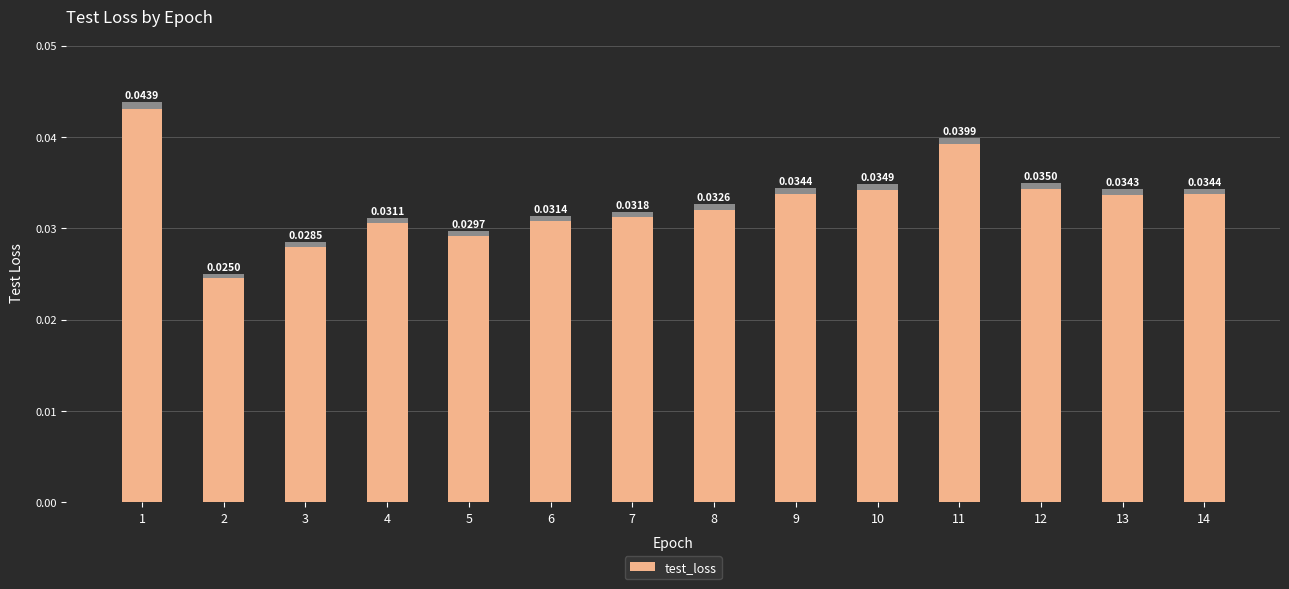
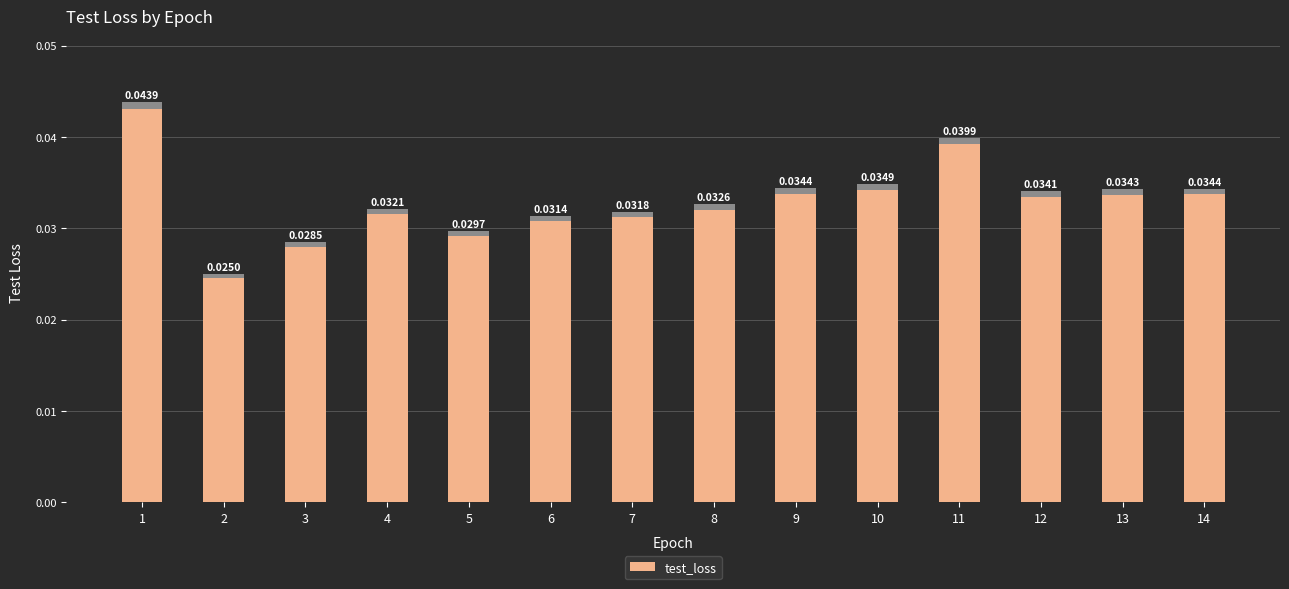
  {
    "1": 0.0439,
    "2": 0.0250,
    "3": 0.0285,
-   "4": 0.0311,
+   "4": 0.0321,
    "5": 0.0297,
    "6": 0.0314,
    "7": 0.0318,
    "8": 0.0326,
    "9": 0.0344,
    "10": 0.0349,
    "11": 0.0399,
-   "12": 0.0350,
+   "12": 0.0341,
    "13": 0.0343,
    "14": 0.0344
  }
